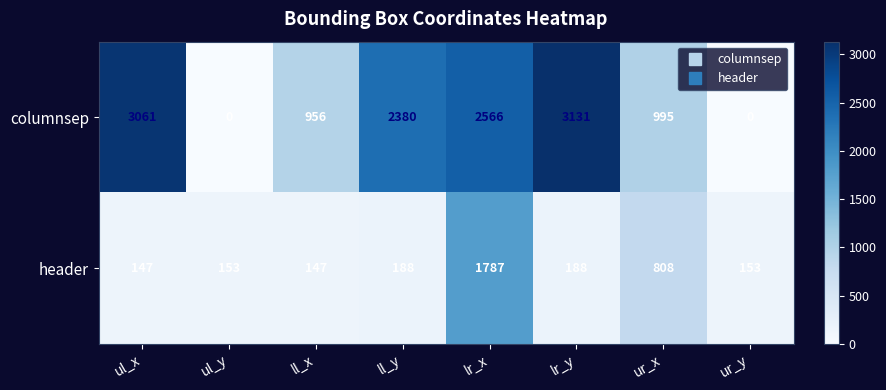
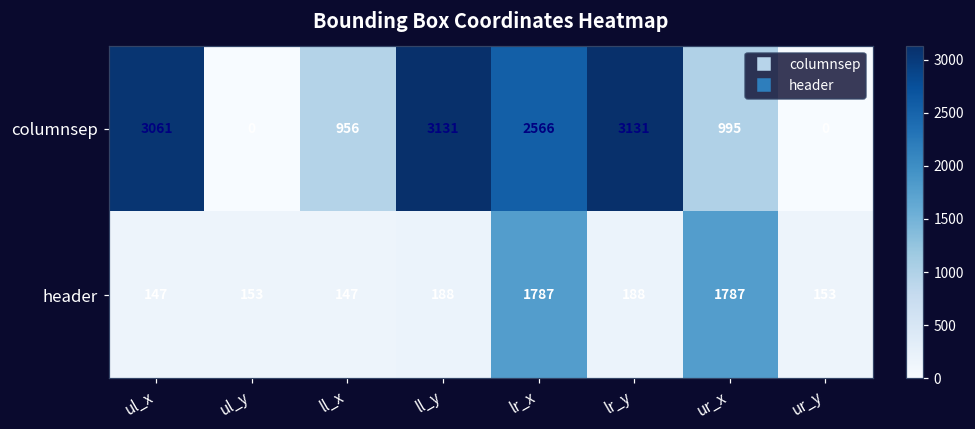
  {
    "columnsep": {
      "ul_x": 3061,
      "ll_x": 956,
-     "ll_y": 2380,
+     "ll_y": 3131,
      "lr_x": 2566,
      "lr_y": 3131,
      "ur_x": 995
    },
    "header": {
      "lr_x": 1787,
-     "ur_x": 808
+     "ur_x": 1787
    }
  }
